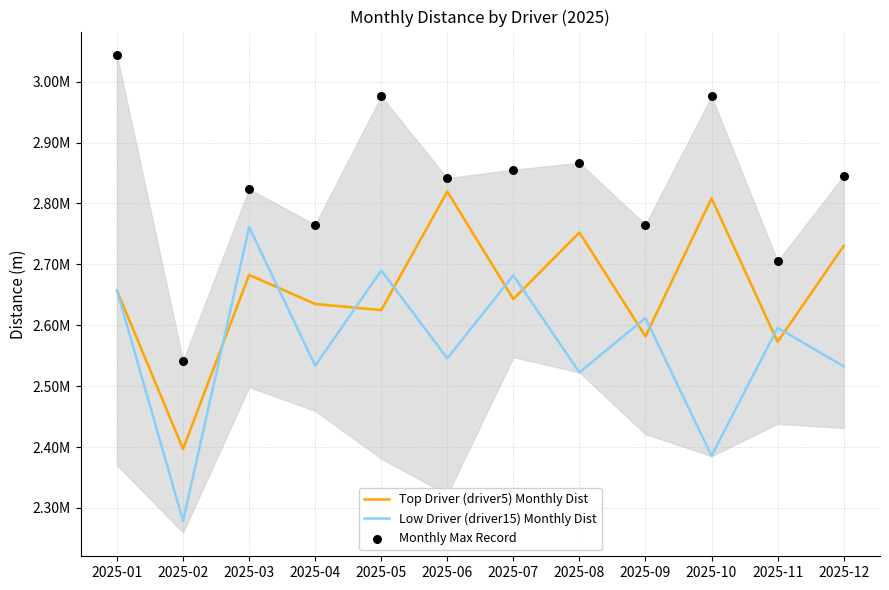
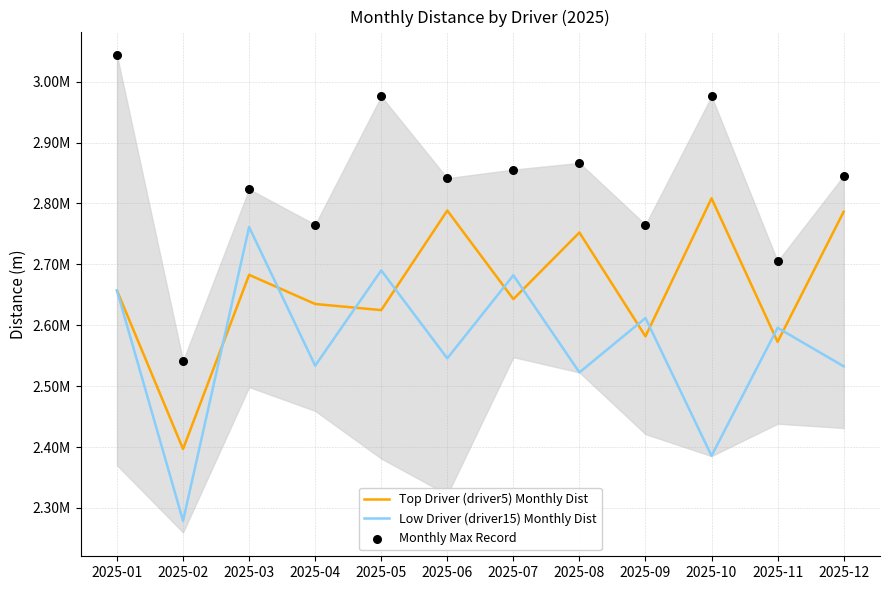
  {
    "Top Driver (driver5) Monthly Dist": {
      "2025-02": 2400000,
      "2025-03": 2680000,
      "2025-04": 2630000,
      "2025-05": 2620000,
-     "2025-06": 2820000,
+     "2025-06": 2790000,
      "2025-07": 2640000,
      "2025-08": 2750000,
      "2025-09": 2580000,
      "2025-10": 2810000,
      "2025-11": 2570000,
-     "2025-12": 2730000
+     "2025-12": 2790000
    },
    "Low Driver (driver15) Monthly Dist": {
      "2025-02": 2280000,
      "2025-03": 2760000,
      "2025-04": 2530000,
      "2025-05": 2690000,
      "2025-06": 2550000,
      "2025-07": 2680000,
      "2025-08": 2520000,
      "2025-09": 2610000,
      "2025-10": 2390000,
      "2025-11": 2600000,
      "2025-12": 2530000
    }
  }
